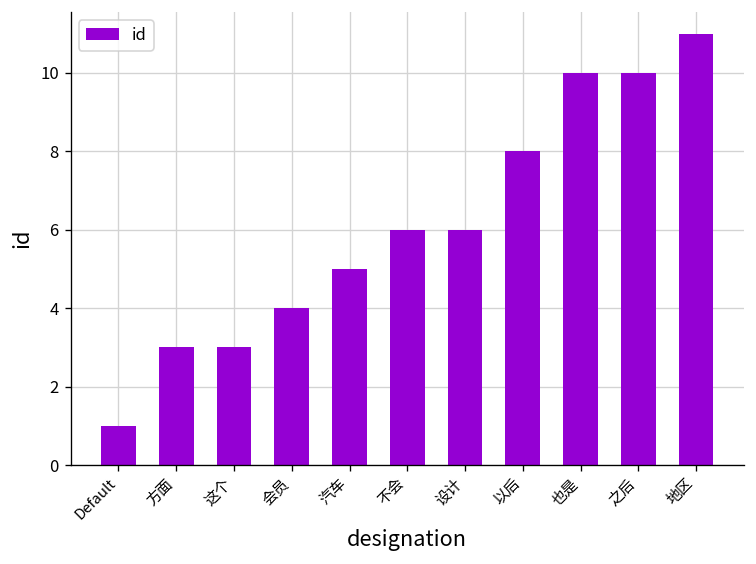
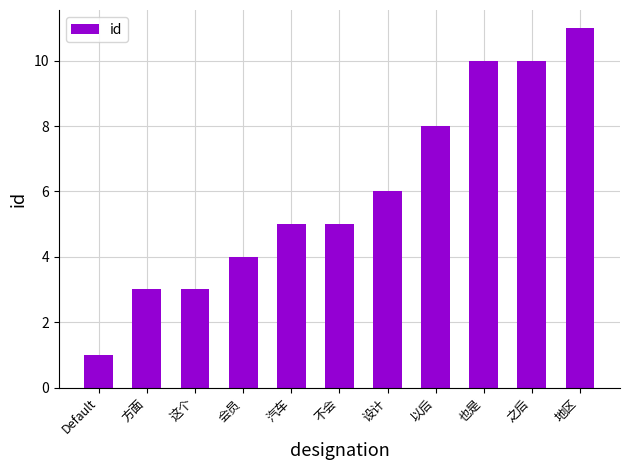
  {
    "Default": 1,
    "方面": 3,
    "这个": 3,
    "会员": 4,
    "汽车": 5,
-   "不会": 6,
+   "不会": 5,
    "设计": 6,
    "以后": 8,
    "也是": 10,
    "之后": 10,
    "地区": 11
  }
